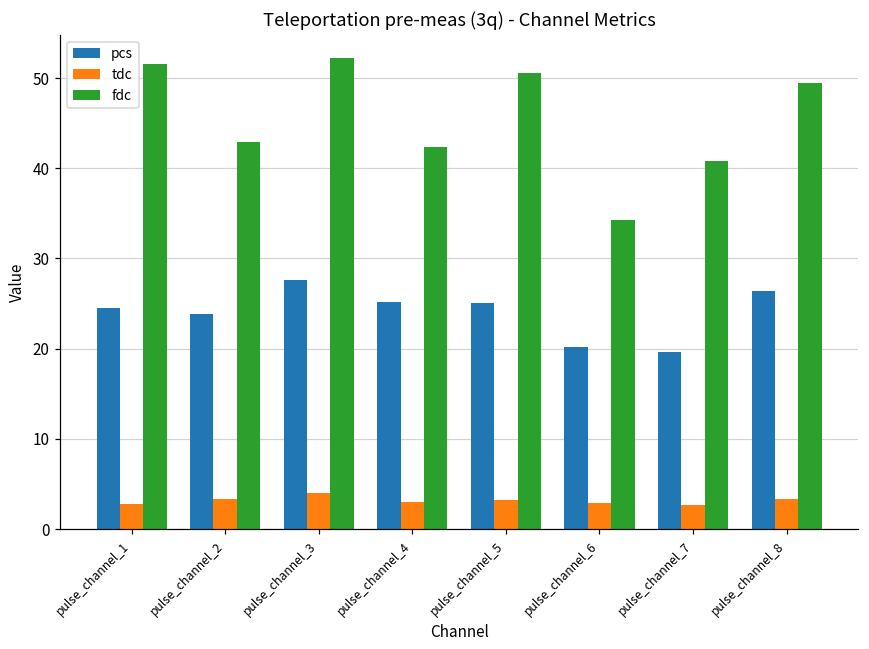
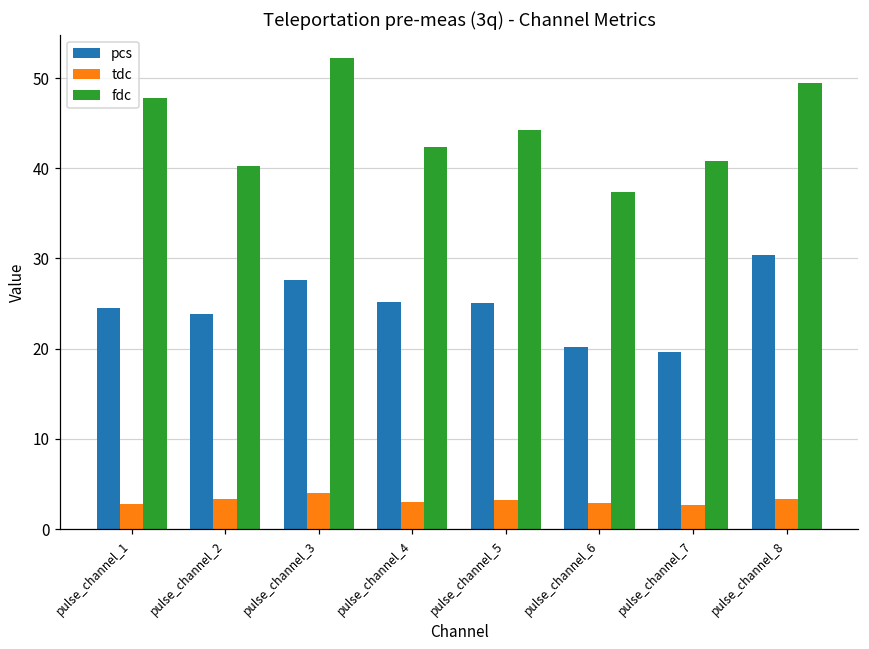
  {
    "pcs": {
      "pulse_channel_1": 25,
      "pulse_channel_2": 24,
      "pulse_channel_3": 28,
      "pulse_channel_4": 25,
      "pulse_channel_5": 25,
      "pulse_channel_6": 20,
      "pulse_channel_7": 20,
-     "pulse_channel_8": 26
+     "pulse_channel_8": 30
    },
    "tdc": {
      "pulse_channel_1": 3,
      "pulse_channel_2": 3,
      "pulse_channel_3": 4,
      "pulse_channel_4": 3,
      "pulse_channel_5": 3,
      "pulse_channel_6": 3,
      "pulse_channel_7": 3,
      "pulse_channel_8": 3
    },
    "fdc": {
-     "pulse_channel_1": 52,
-     "pulse_channel_2": 43,
+     "pulse_channel_1": 48,
+     "pulse_channel_2": 40,
      "pulse_channel_3": 52,
      "pulse_channel_4": 42,
-     "pulse_channel_5": 51,
-     "pulse_channel_6": 34,
+     "pulse_channel_5": 44,
+     "pulse_channel_6": 37,
      "pulse_channel_7": 41,
      "pulse_channel_8": 49
    }
  }
